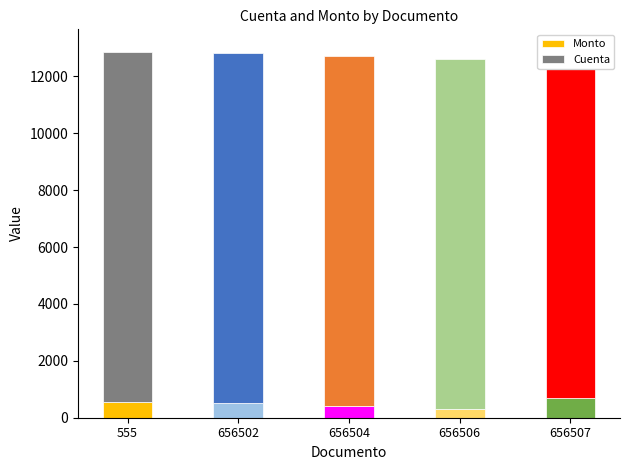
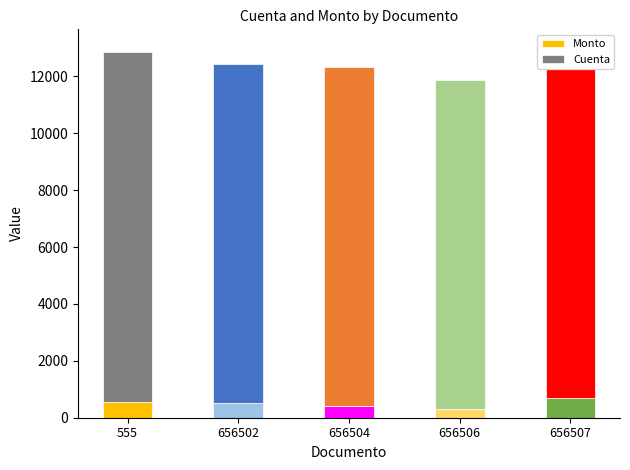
  {
    "Monto": {
      "555": 500,
      "656502": 500,
      "656504": 400,
      "656506": 300,
      "656507": 700
    },
    "Cuenta": {
      "555": 12300,
-     "656502": 12300,
-     "656504": 12300,
-     "656506": 12300
+     "656502": 11900,
+     "656504": 11900,
+     "656506": 11600
    }
  }
